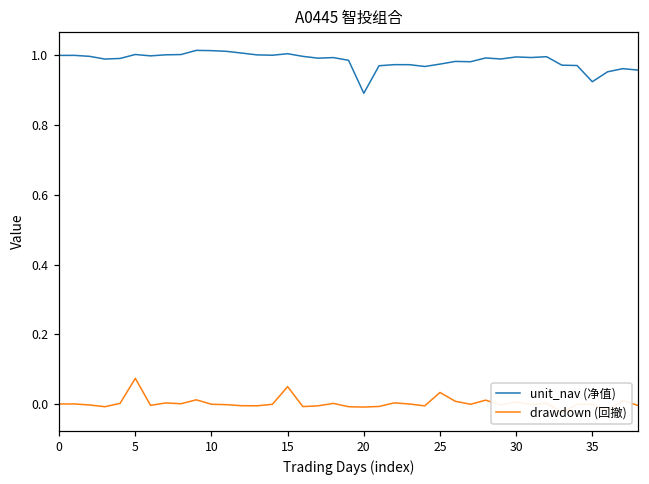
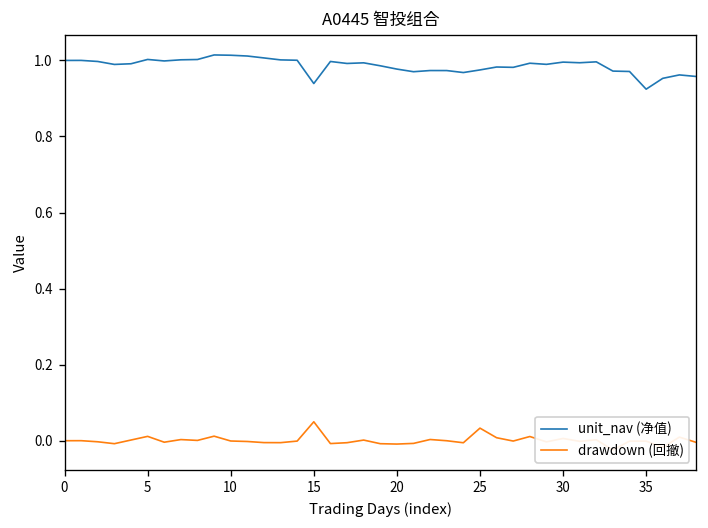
  {
    "unit_nav (净值)": {
      "0": 1.00,
      "5": 1.00,
      "10": 1.01,
-     "15": 1.00,
-     "20": 0.89,
+     "15": 0.94,
+     "20": 0.98,
      "25": 0.98,
      "30": 1.00,
      "35": 0.92
    },
    "drawdown (回撤)": {
      "0": 0.00,
-     "5": 0.07,
+     "5": 0.01,
      "10": 0.00,
      "15": 0.05,
      "20": -0.01,
      "25": 0.03
    }
  }
